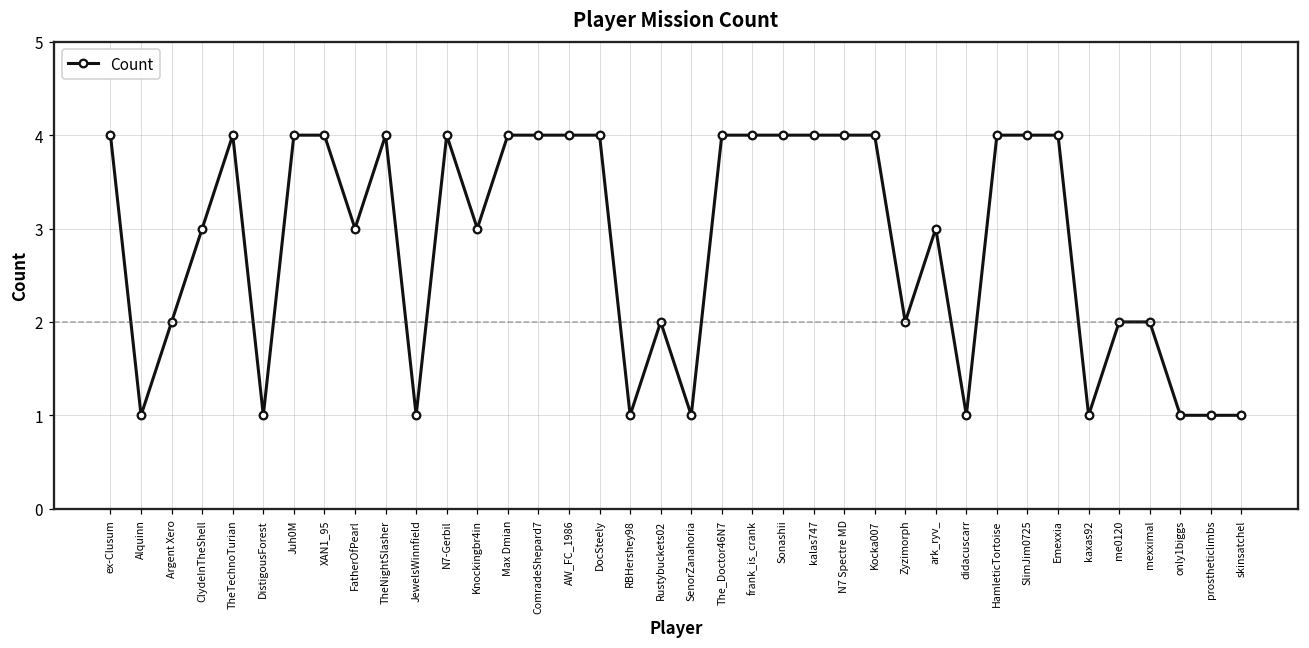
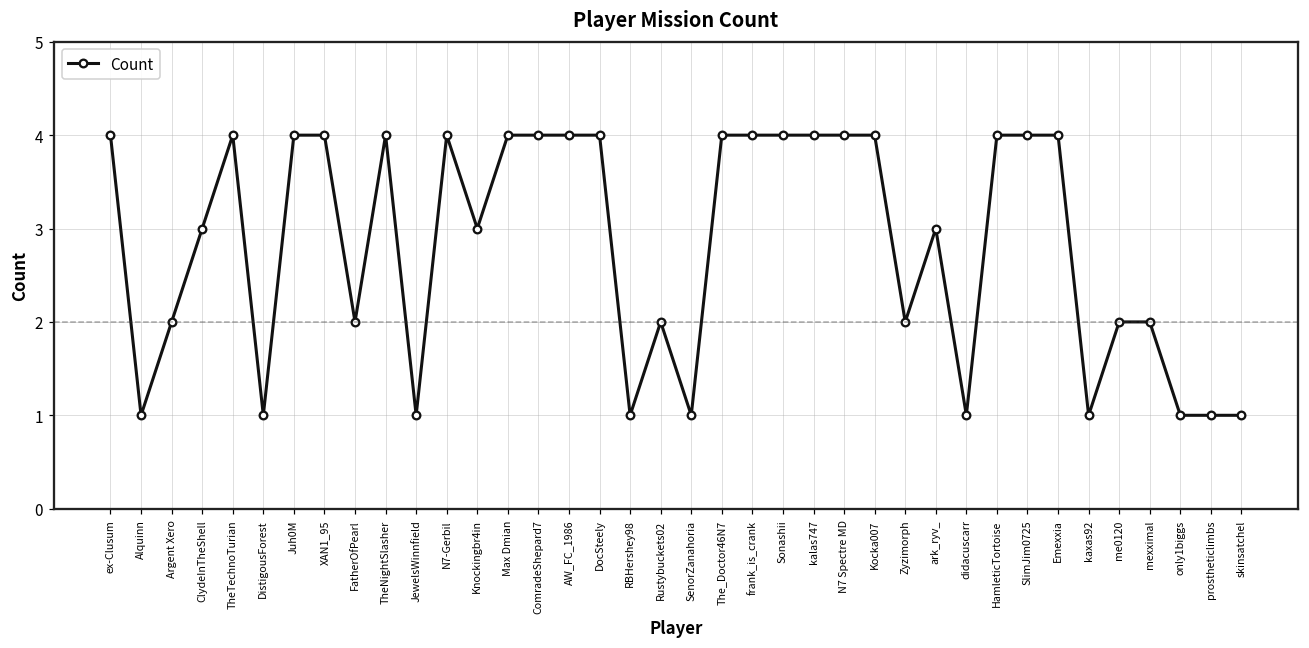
  {
    "ex-Clusum": 4,
    "Alquinn": 1,
    "Argent Xero": 2,
    "ClydeInTheShell": 3,
    "TheTechnoTurian": 4,
    "DistigousForest": 1,
    "Juh0M": 4,
    "XAN1_95": 4,
-   "FatherOfPearl": 3,
+   "FatherOfPearl": 2,
    "TheNightSlasher": 4,
    "JewelsWinnfield": 1,
    "N7-Gerbil": 4,
    "Knockingbr4in": 3,
    "Max Dmian": 4,
    "ComradeShepard7": 4,
    "AW_FC_1986": 4,
    "DocSteely": 4,
    "RBHershey98": 1,
    "Rustybuckets02": 2,
    "SenorZanahoria": 1,
    "The_Doctor46N7": 4,
    "frank_is_crank": 4,
    "Sonashii": 4,
    "kalas747": 4,
    "N7 Spectre MD": 4,
    "Kocka007": 4,
    "Zyzimorph": 2,
    "ark_ryv_": 3,
    "didacuscarr": 1,
    "HamleticTortoise": 4,
    "SlimJim0725": 4,
    "Emexxia": 4,
    "kaxas92": 1,
    "me0120": 2,
    "mexximal": 2,
    "only1biggs": 1,
    "prostheticlimbs": 1,
    "skinsatchel": 1
  }
